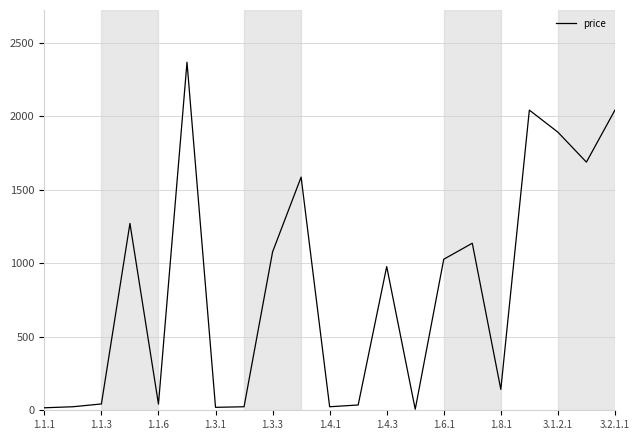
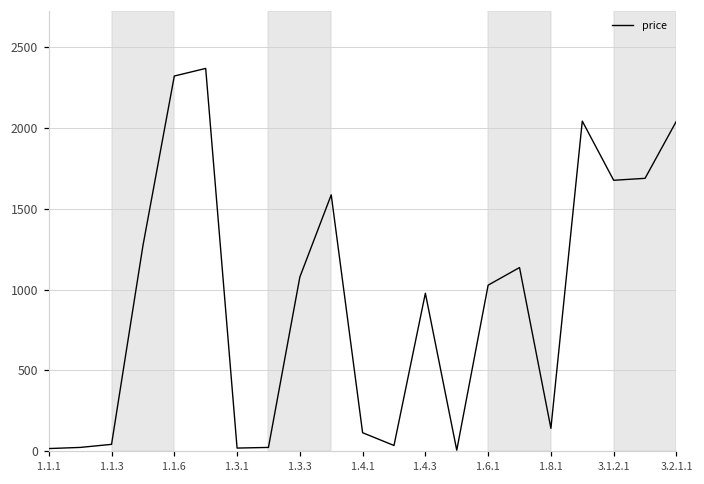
  {
    "1.1.1": 20,
    "1.1.3": 40,
-   "1.1.6": 40,
+   "1.1.6": 2320,
    "1.3.1": 20,
    "1.3.3": 1080,
-   "1.4.1": 20,
+   "1.4.1": 120,
    "1.4.3": 980,
    "1.6.1": 1030,
    "1.8.1": 140,
-   "3.1.2.1": 1890,
+   "3.1.2.1": 1680,
    "3.2.1.1": 2040
  }
